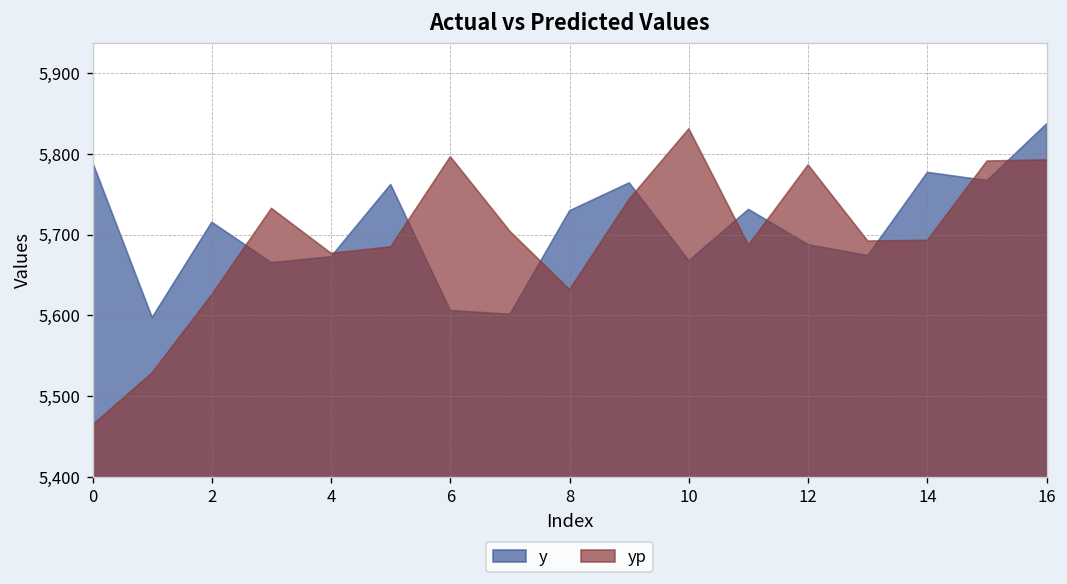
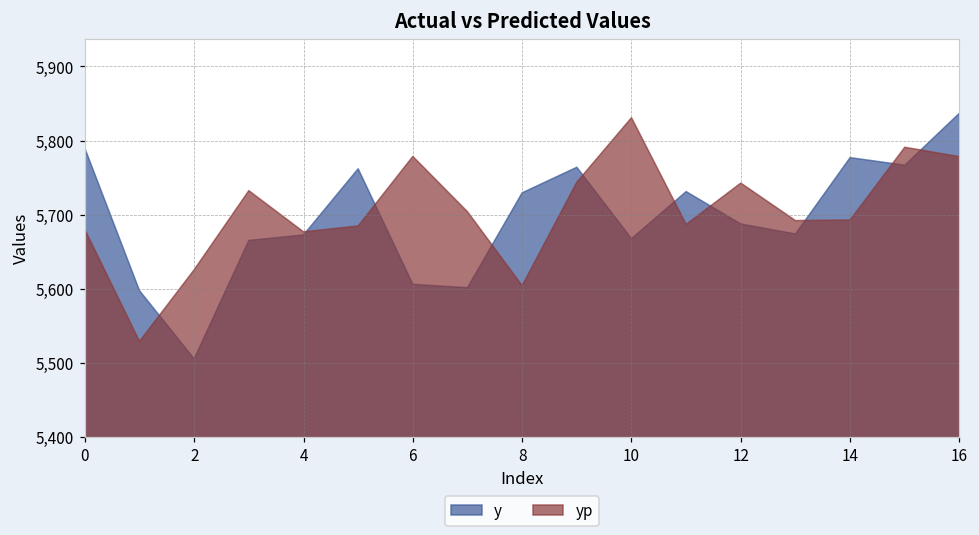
  {
    "y": {
      "0": "5,790",
-     "2": "5,720",
+     "2": "5,510",
      "4": "5,670",
      "6": "5,610",
      "8": "5,730",
      "10": "5,670",
      "12": "5,690",
      "14": "5,780",
      "16": "5,840"
    },
    "yp": {
-     "0": "5,460",
+     "0": "5,680",
      "2": "5,630",
      "4": "5,680",
-     "6": "5,800",
-     "8": "5,630",
+     "6": "5,780",
+     "8": "5,600",
      "10": "5,830",
-     "12": "5,790",
+     "12": "5,740",
      "14": "5,690",
-     "16": "5,790"
+     "16": "5,780"
    }
  }
